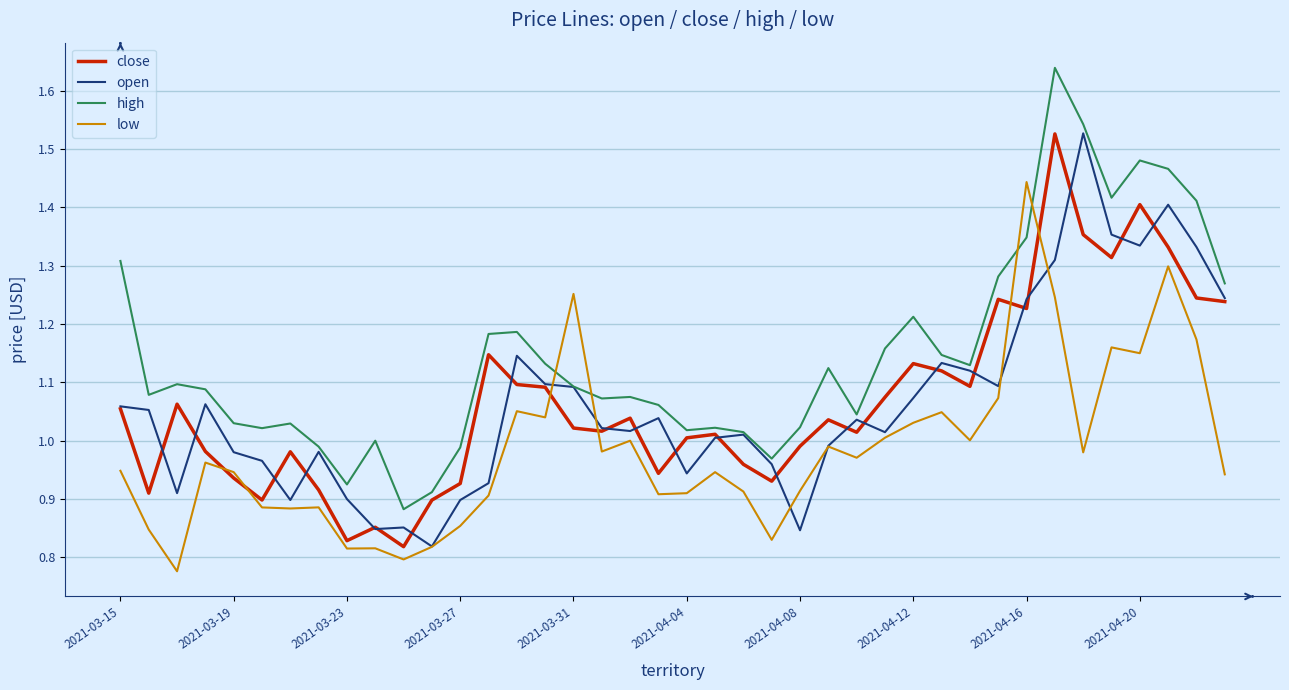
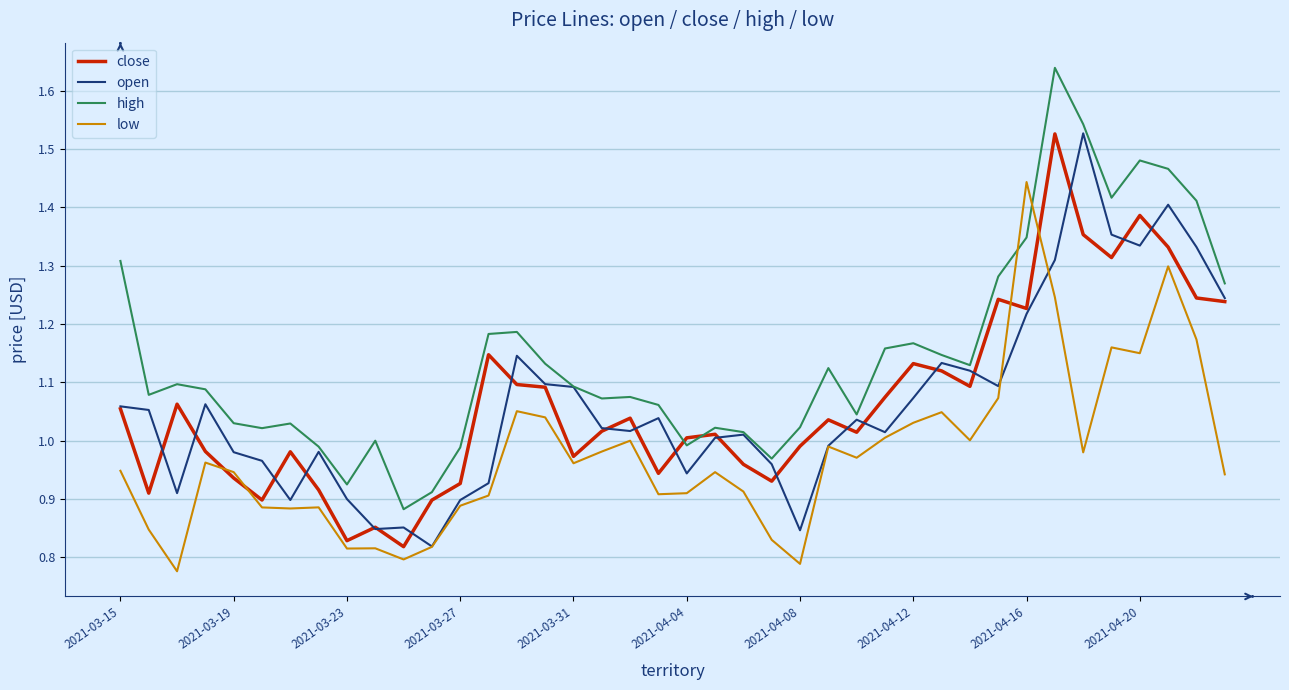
  {
    "close": {
      "2021-03-19": 0.94,
      "2021-03-23": 0.83,
      "2021-03-27": 0.93,
-     "2021-03-31": 1.02,
+     "2021-03-31": 0.97,
      "2021-04-04": 1.00,
      "2021-04-08": 0.99,
      "2021-04-12": 1.13,
      "2021-04-16": 1.23,
-     "2021-04-20": 1.40
+     "2021-04-20": 1.39
    },
    "open": {
      "2021-03-19": 0.98,
      "2021-03-23": 0.90,
      "2021-03-27": 0.90,
      "2021-04-04": 0.94,
      "2021-04-08": 0.85,
      "2021-04-12": 1.07,
-     "2021-04-16": 1.24,
+     "2021-04-16": 1.22,
      "2021-04-20": 1.33
    },
    "high": {
      "2021-03-15": 1.31,
      "2021-03-19": 1.03,
      "2021-03-23": 0.93,
      "2021-03-27": 0.99,
-     "2021-04-04": 1.02,
+     "2021-04-04": 0.99,
      "2021-04-08": 1.02,
-     "2021-04-12": 1.21,
+     "2021-04-12": 1.17,
      "2021-04-16": 1.35,
      "2021-04-20": 1.48
    },
    "low": {
      "2021-03-15": 0.95,
      "2021-03-19": 0.95,
      "2021-03-23": 0.82,
-     "2021-03-27": 0.85,
-     "2021-03-31": 1.25,
+     "2021-03-27": 0.89,
+     "2021-03-31": 0.96,
      "2021-04-04": 0.91,
-     "2021-04-08": 0.91,
+     "2021-04-08": 0.79,
      "2021-04-12": 1.03,
      "2021-04-16": 1.44,
      "2021-04-20": 1.15
    }
  }
